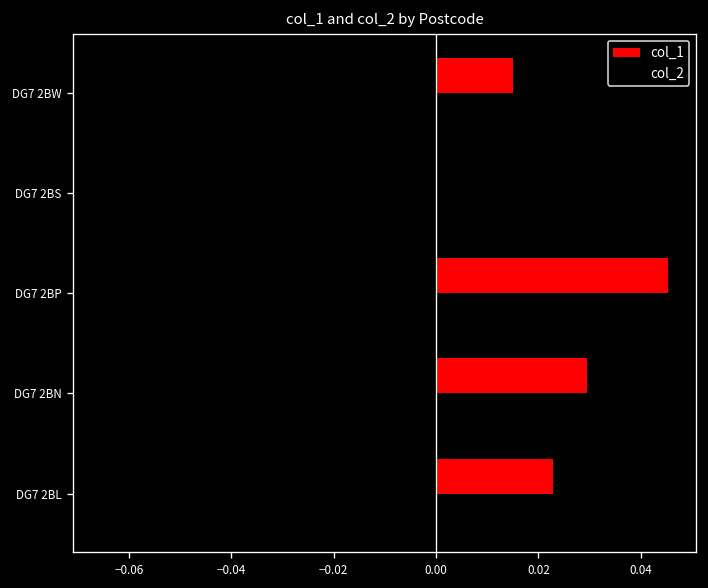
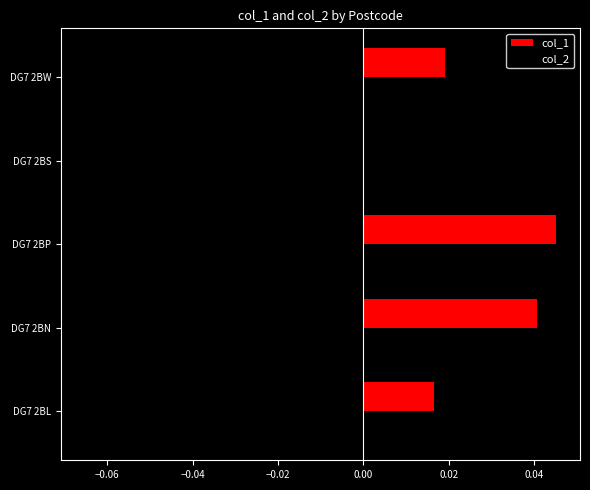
  {
    "col_1": {
-     "DG7 2BW": 0.015,
+     "DG7 2BW": 0.019,
      "DG7 2BS": 0.000,
      "DG7 2BP": 0.045,
-     "DG7 2BN": 0.030,
-     "DG7 2BL": 0.023
+     "DG7 2BN": 0.041,
+     "DG7 2BL": 0.016
    },
    "col_2": {
      "DG7 2BW": -0.029,
      "DG7 2BS": -0.013,
      "DG7 2BP": -0.065,
      "DG7 2BN": -0.015,
      "DG7 2BL": -0.010
    }
  }
